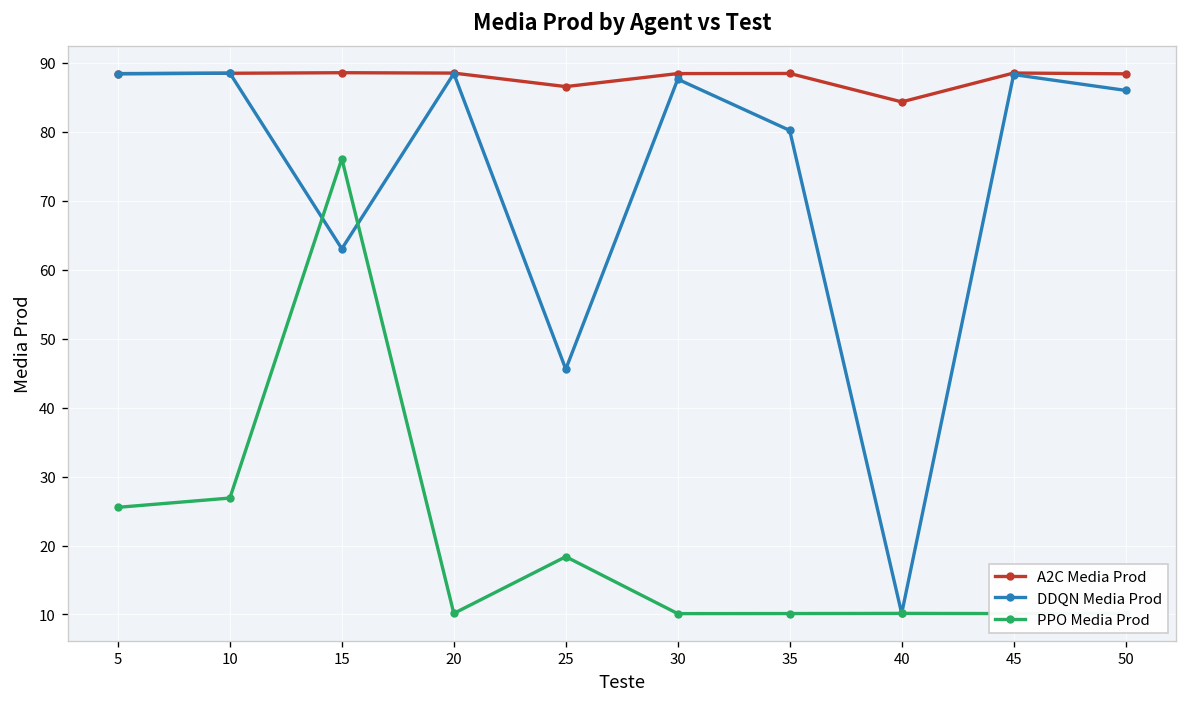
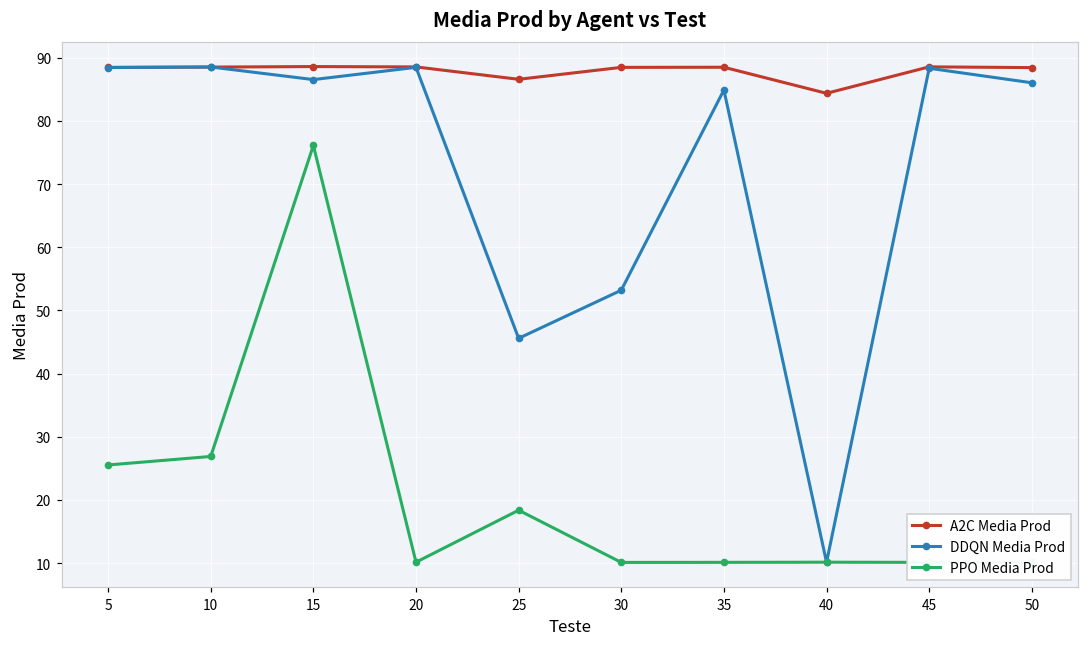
  {
    "A2C Media Prod": {
      "15": 89,
      "25": 87,
      "30": 88,
      "35": 88,
      "40": 84,
      "50": 88
    },
    "DDQN Media Prod": {
-     "15": 63,
+     "15": 87,
      "25": 46,
-     "30": 88,
-     "35": 80,
+     "30": 53,
+     "35": 85,
      "50": 86
    },
    "PPO Media Prod": {
      "5": 26,
      "10": 27,
      "15": 76,
      "20": 10,
      "25": 18,
      "30": 10,
      "35": 10
    }
  }
